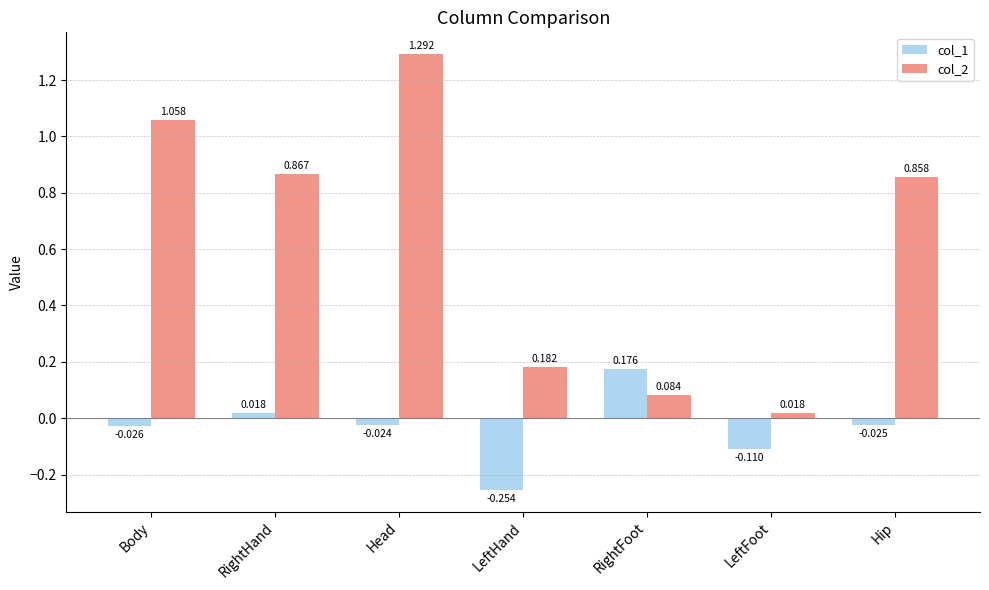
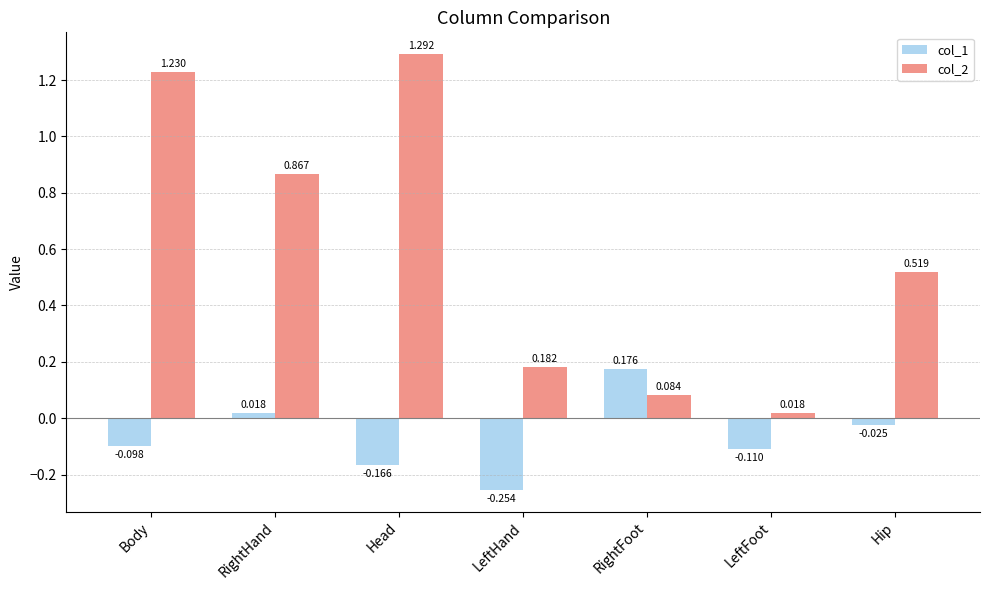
  {
    "col_1": {
-     "Body": -0.026,
+     "Body": -0.098,
      "RightHand": 0.018,
-     "Head": -0.024,
+     "Head": -0.166,
      "LeftHand": -0.254,
      "RightFoot": 0.176,
      "LeftFoot": -0.110,
      "Hip": -0.025
    },
    "col_2": {
-     "Body": 1.058,
+     "Body": 1.230,
      "RightHand": 0.867,
      "Head": 1.292,
      "LeftHand": 0.182,
      "RightFoot": 0.084,
      "LeftFoot": 0.018,
-     "Hip": 0.858
+     "Hip": 0.519
    }
  }
